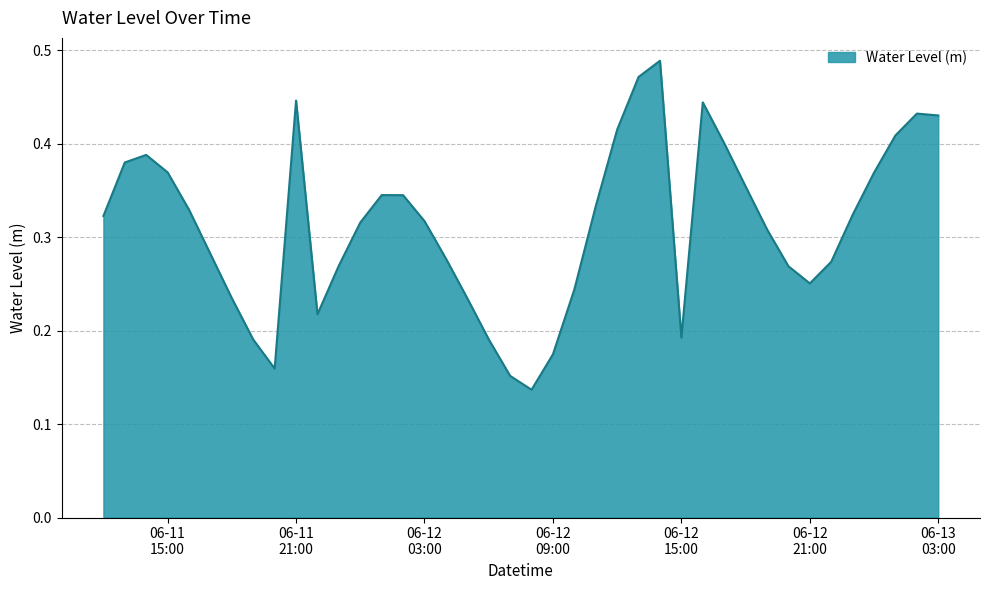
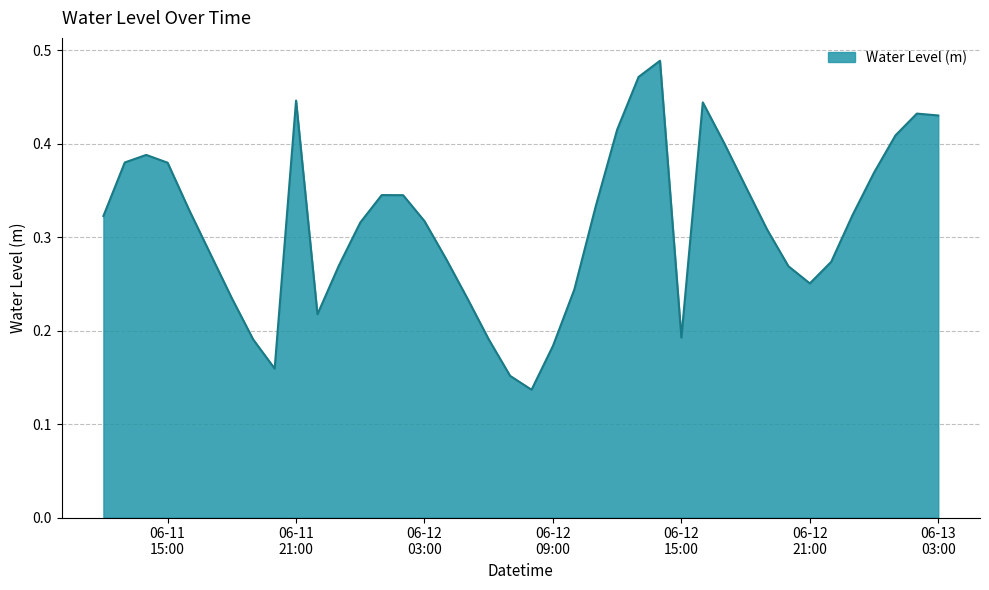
  {
-   "06-11 15:00": 0.37,
+   "06-11 15:00": 0.38,
    "06-11 21:00": 0.45,
    "06-12 03:00": 0.32,
-   "06-12 09:00": 0.17,
+   "06-12 09:00": 0.18,
    "06-12 15:00": 0.19,
    "06-12 21:00": 0.25,
    "06-13 03:00": 0.43
  }
